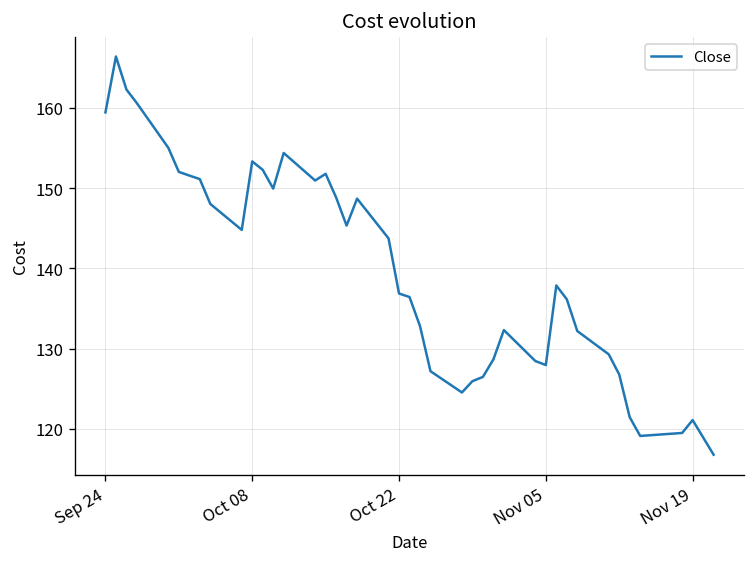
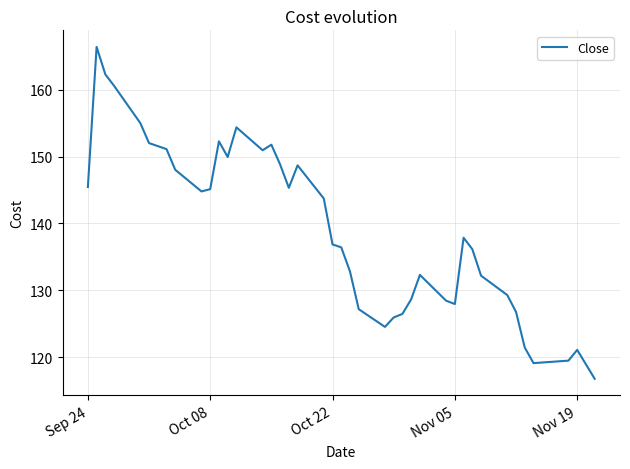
  {
-   "Sep 24": 159,
-   "Oct 08": 153,
+   "Sep 24": 145,
+   "Oct 08": 145,
    "Oct 22": 137,
    "Nov 05": 128,
    "Nov 19": 121
  }
